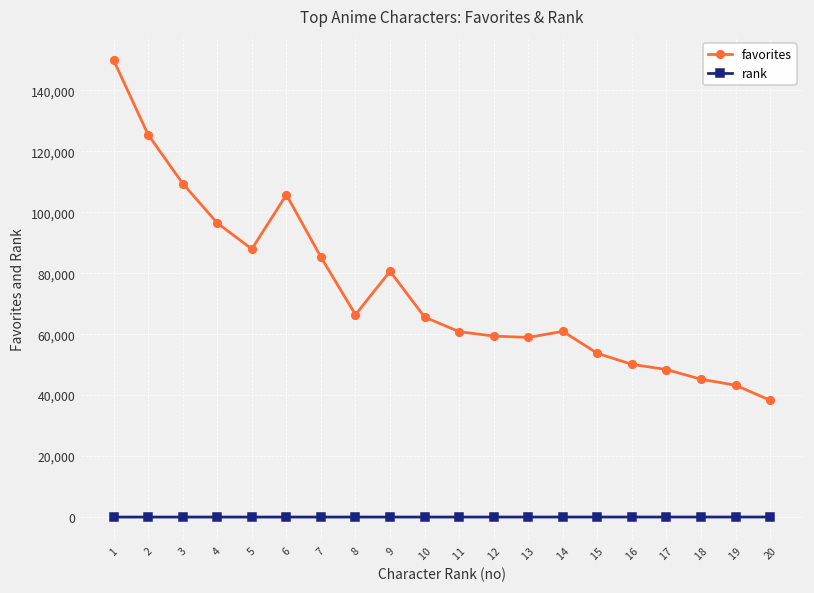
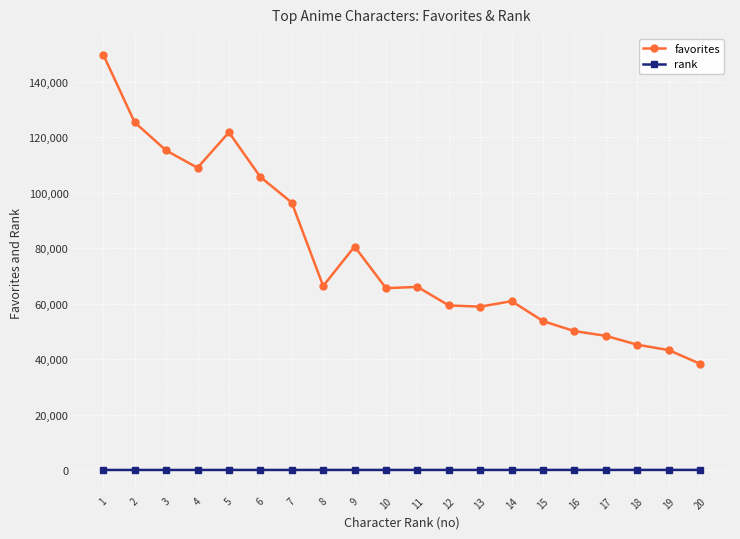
  {
    "favorites": {
      "1": "150,000",
      "2": "125,000",
-     "3": "109,000",
-     "4": "96,000",
-     "5": "88,000",
+     "3": "115,000",
+     "4": "109,000",
+     "5": "122,000",
      "6": "106,000",
-     "7": "85,000",
+     "7": "96,000",
      "8": "66,000",
      "9": "81,000",
      "10": "66,000",
-     "11": "61,000",
+     "11": "66,000",
      "12": "59,000",
      "13": "59,000",
      "14": "61,000",
      "15": "54,000",
      "16": "50,000",
      "17": "48,000",
      "18": "45,000",
      "19": "43,000",
      "20": "38,000"
    },
    "rank": {
      "1": "0",
      "2": "0",
      "3": "0",
      "4": "0",
      "5": "0",
      "6": "0",
      "7": "0",
      "8": "0",
      "9": "0",
      "10": "0",
      "11": "0",
      "12": "0",
      "13": "0",
      "14": "0",
      "15": "0",
      "16": "0",
      "17": "0",
      "18": "0",
      "19": "0",
      "20": "0"
    }
  }
